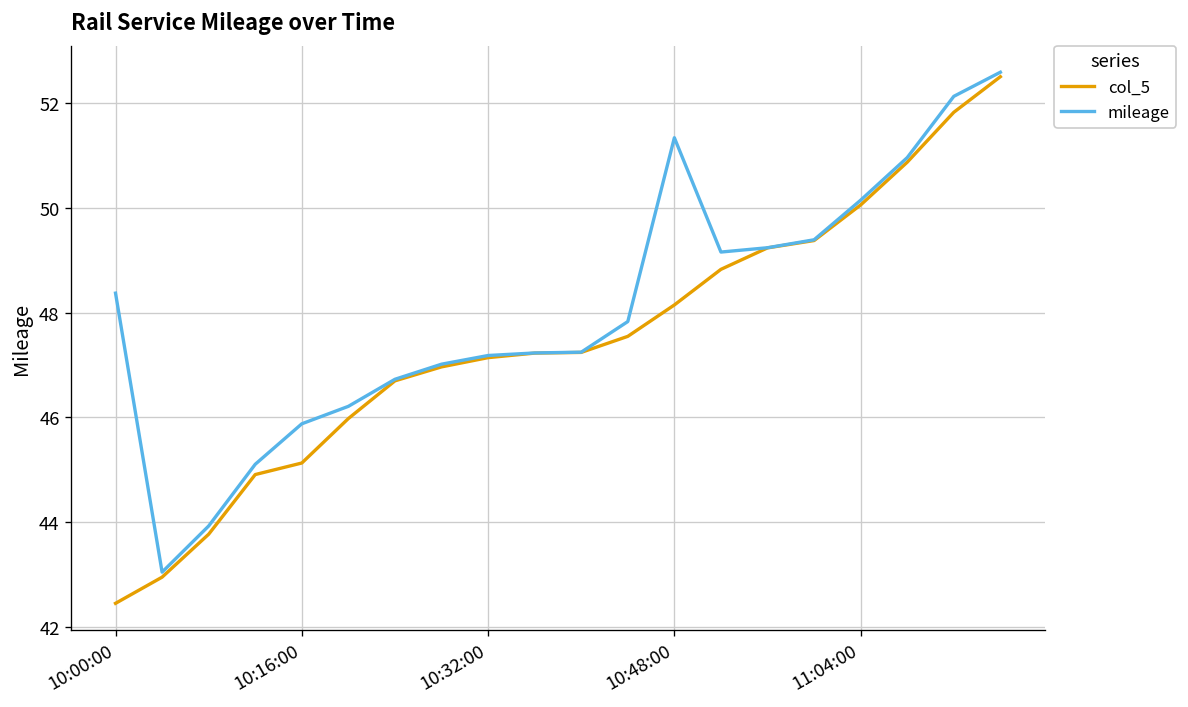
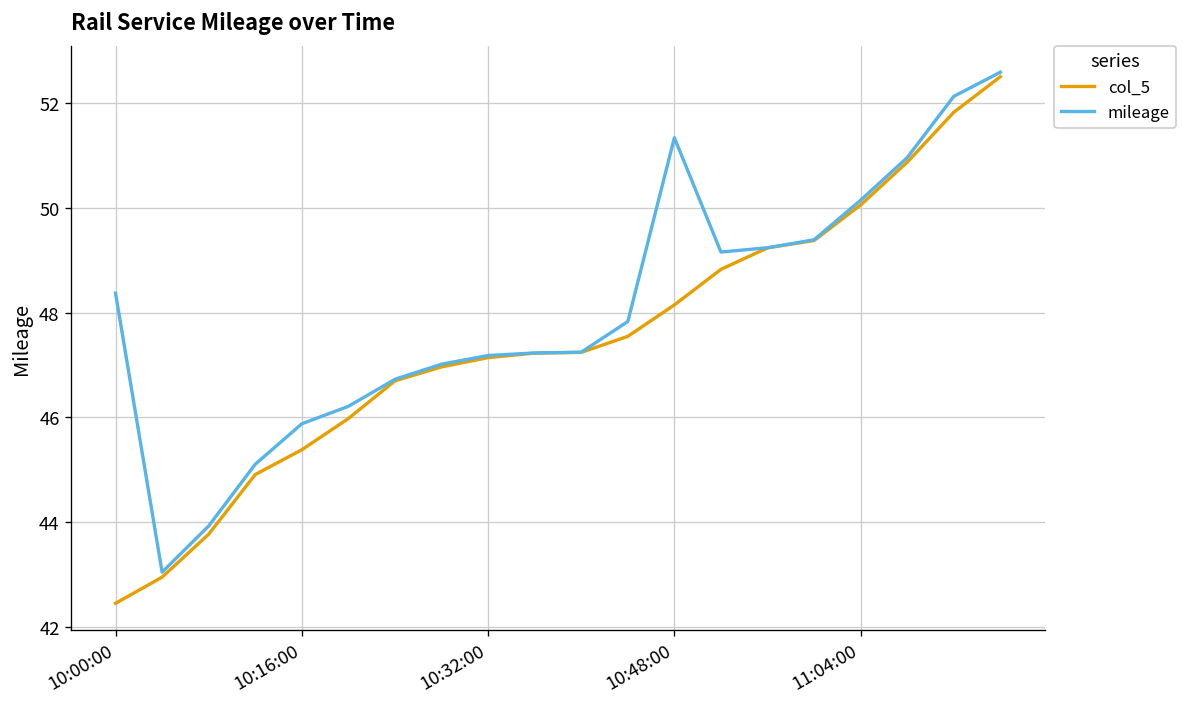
  {
    "col_5": {
      "10:00:00": 42.5,
-     "10:16:00": 45.1,
+     "10:16:00": 45.4,
      "10:48:00": 48.2,
      "11:04:00": 50.1
    },
    "mileage": {
      "10:00:00": 48.4,
      "10:16:00": 45.9,
      "10:48:00": 51.3,
      "11:04:00": 50.2
    }
  }
